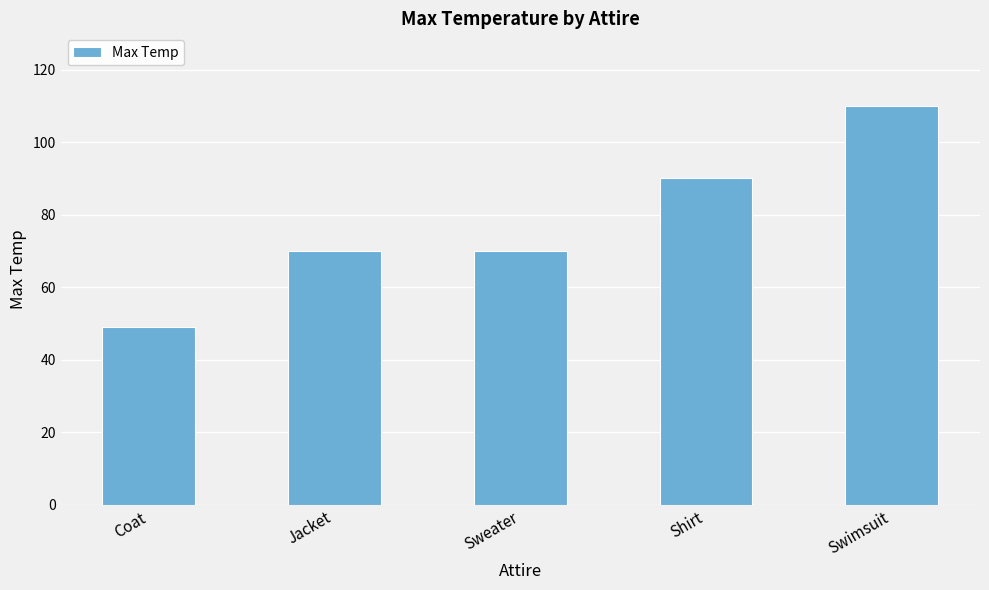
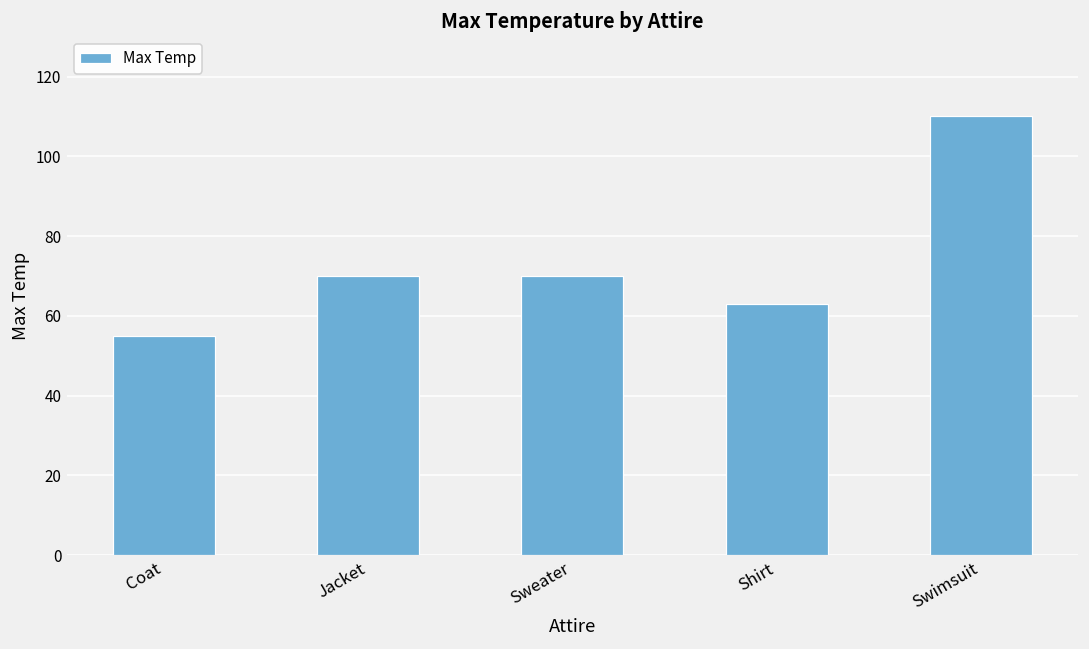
  {
-   "Coat": 49,
+   "Coat": 55,
    "Jacket": 70,
    "Sweater": 70,
-   "Shirt": 90,
+   "Shirt": 63,
    "Swimsuit": 110
  }
